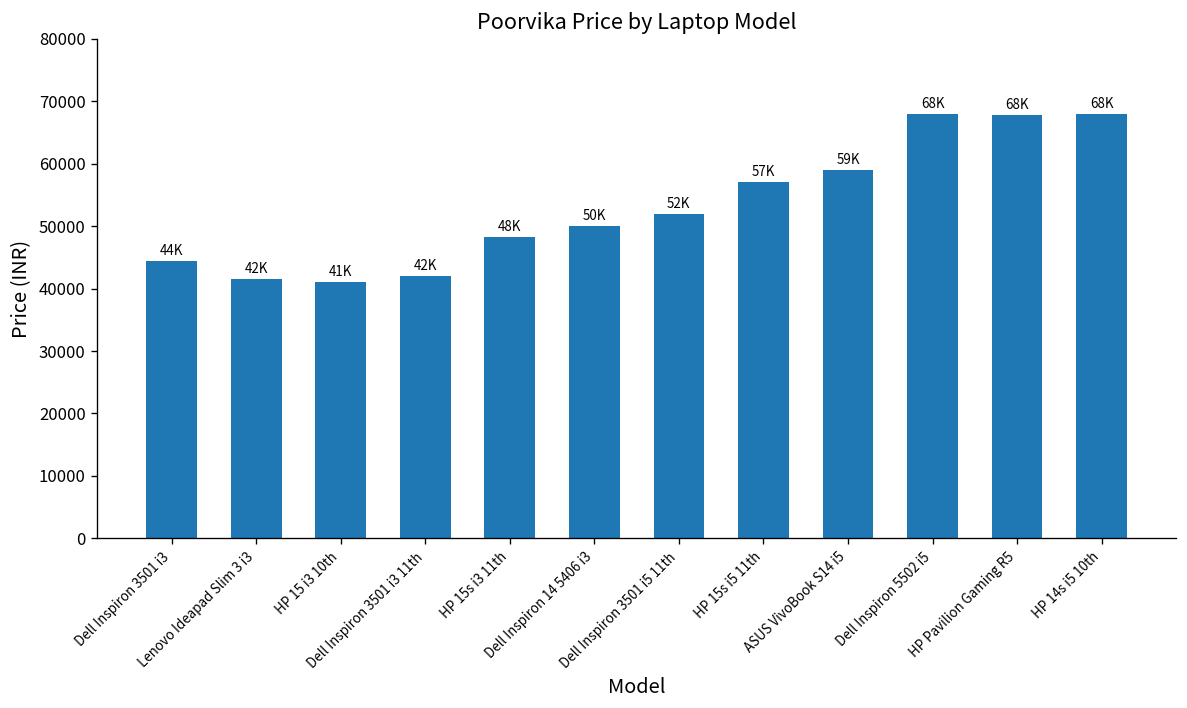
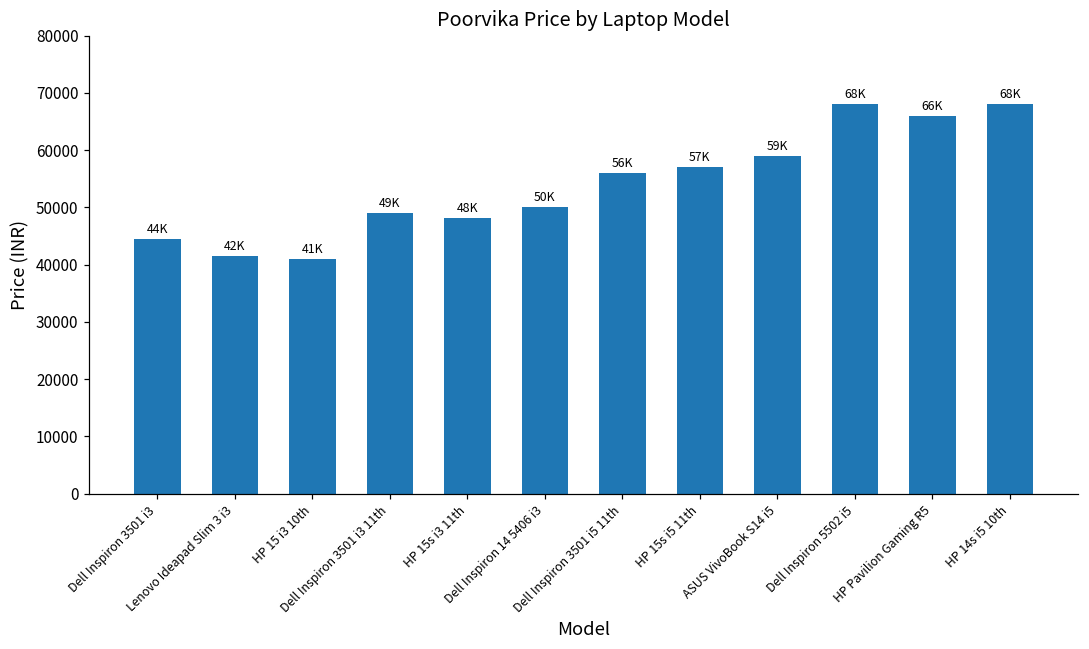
  {
    "Dell Inspiron 3501 i3": "44K",
    "Lenovo Ideapad Slim 3 i3": "42K",
    "HP 15 i3 10th": "41K",
-   "Dell Inspiron 3501 i3 11th": "42K",
+   "Dell Inspiron 3501 i3 11th": "49K",
    "HP 15s i3 11th": "48K",
    "Dell Inspiron 14 5406 i3": "50K",
-   "Dell Inspiron 3501 i5 11th": "52K",
+   "Dell Inspiron 3501 i5 11th": "56K",
    "HP 15s i5 11th": "57K",
    "ASUS VivoBook S14 i5": "59K",
    "Dell Inspiron 5502 i5": "68K",
-   "HP Pavilion Gaming R5": "68K",
+   "HP Pavilion Gaming R5": "66K",
    "HP 14s i5 10th": "68K"
  }
